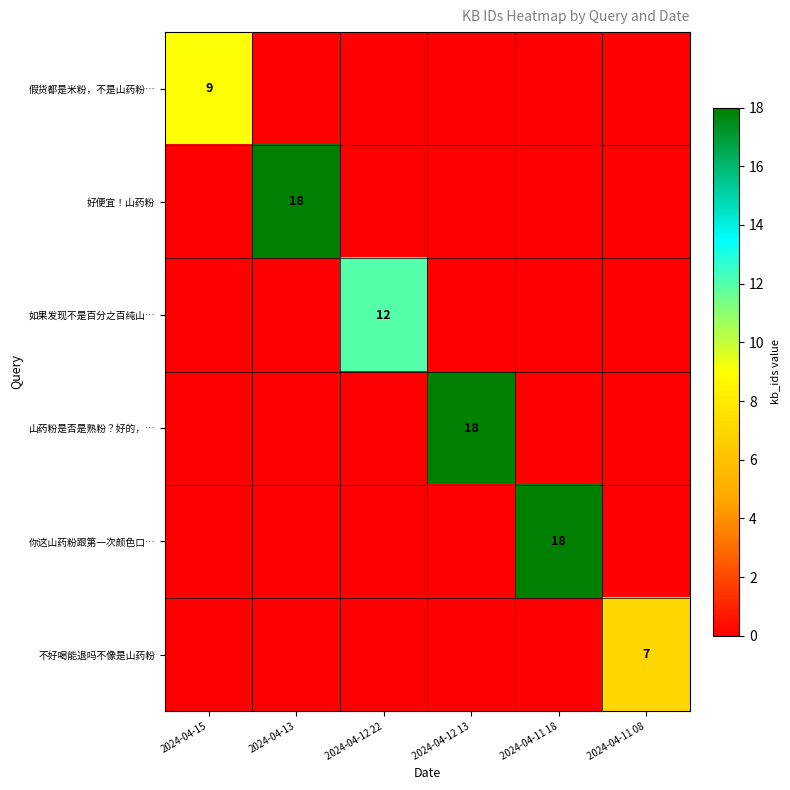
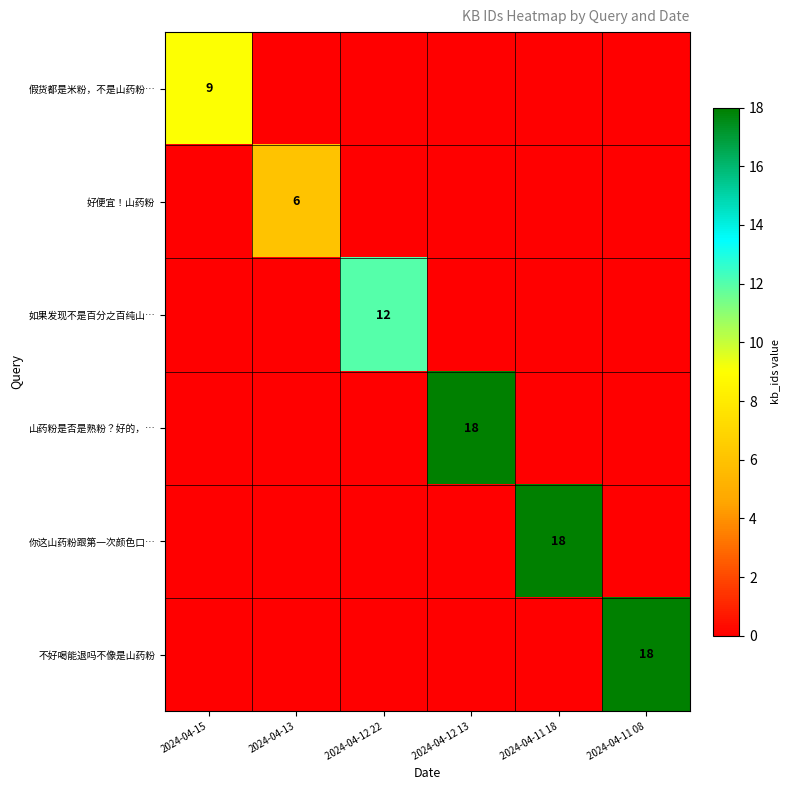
  {
    "假货都是米粉，不是山药粉…": {
      "2024-04-15": 9
    },
    "好便宜！山药粉": {
-     "2024-04-13": 18
+     "2024-04-13": 6
    },
    "如果发现不是百分之百纯山…": {
      "2024-04-12 22": 12
    },
    "山药粉是否是熟粉？好的，…": {
      "2024-04-12 13": 18
    },
    "你这山药粉跟第一次颜色口…": {
      "2024-04-11 18": 18
    },
    "不好喝能退吗不像是山药粉": {
-     "2024-04-11 08": 7
+     "2024-04-11 08": 18
    }
  }
